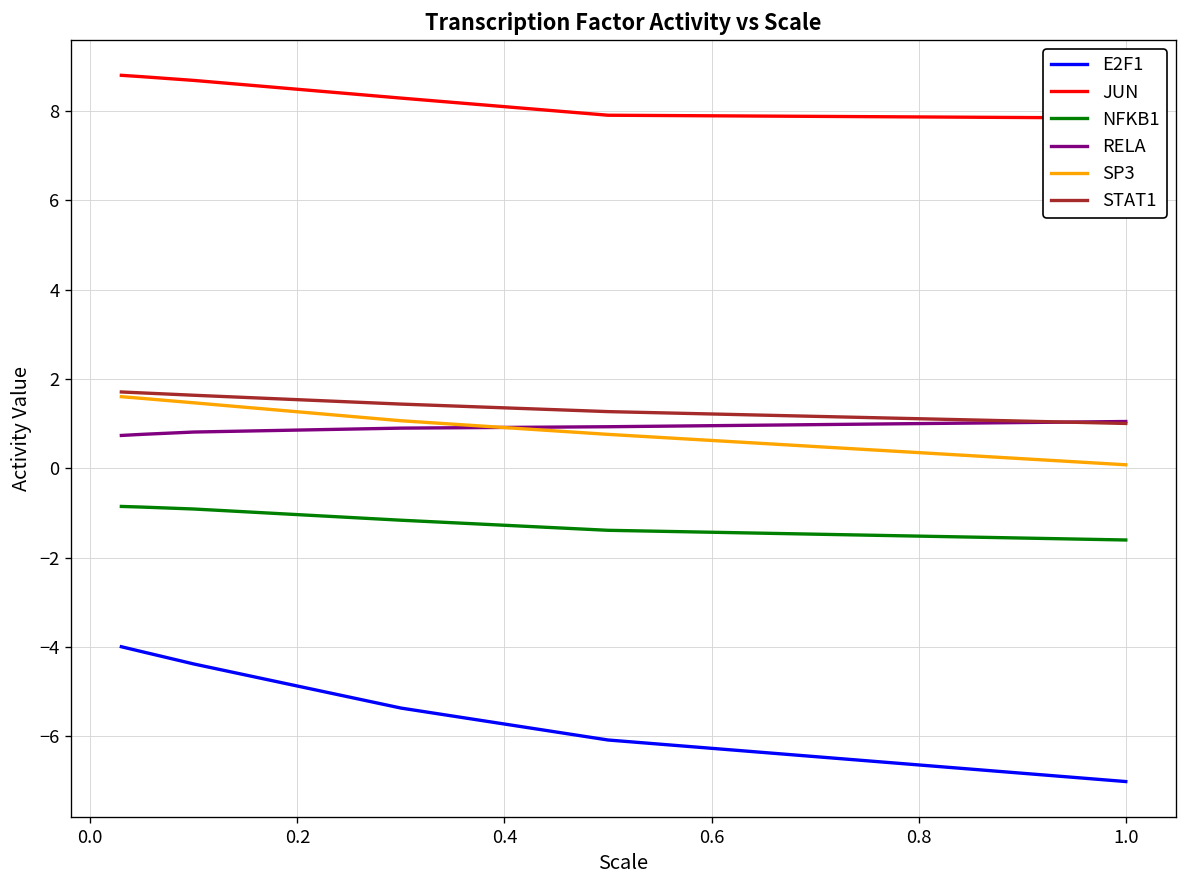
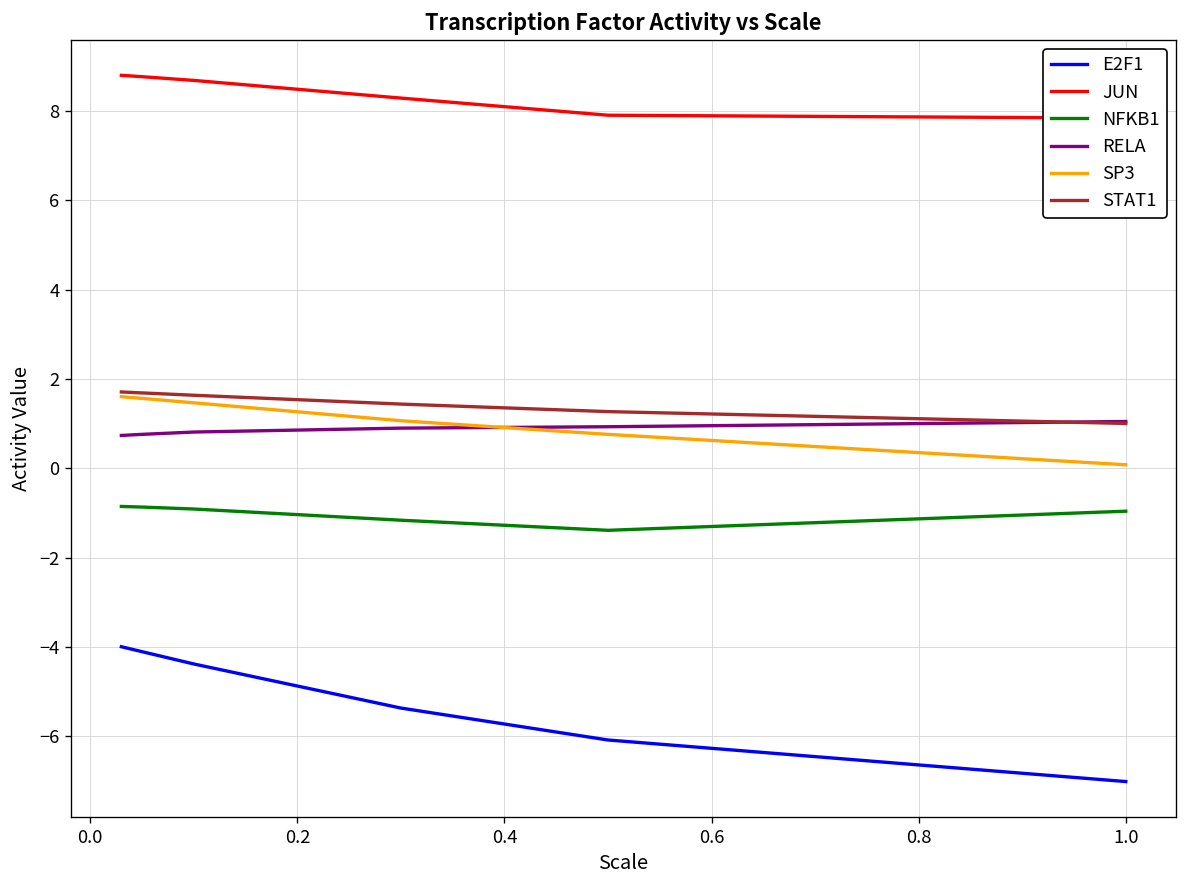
  {
    "E2F1": {
      "1.0": -7.0
    },
    "NFKB1": {
-     "1.0": -1.6
+     "1.0": -1.0
    },
    "SP3": {
      "1.0": 0.1
    }
  }
